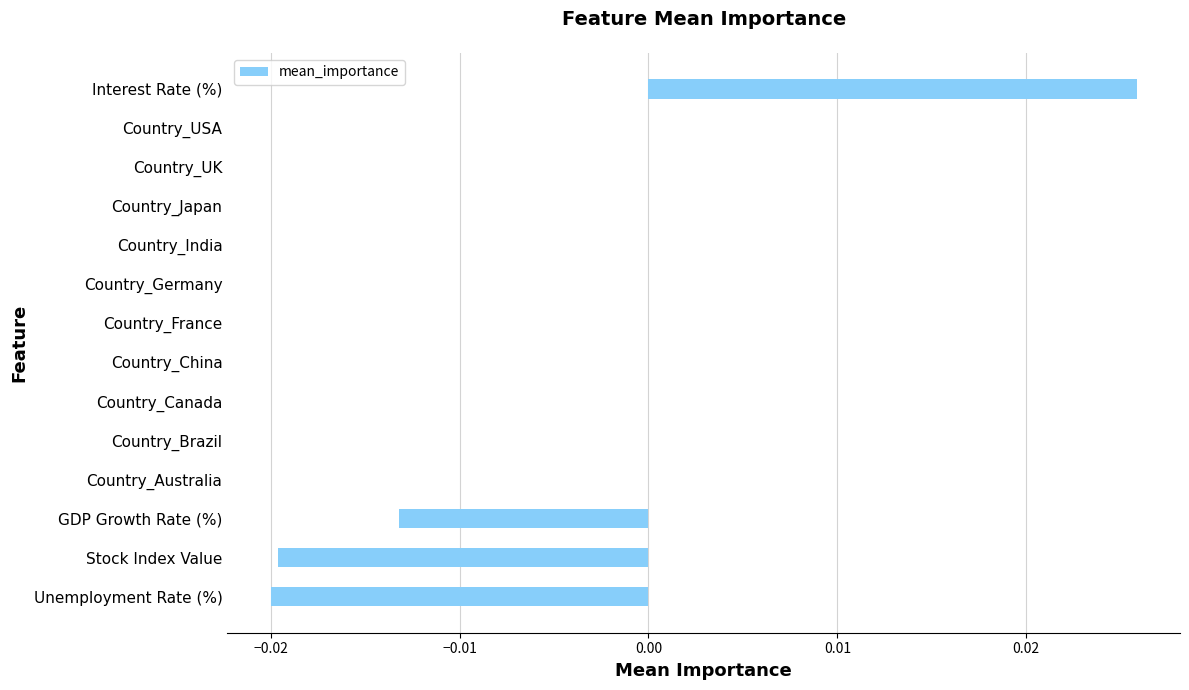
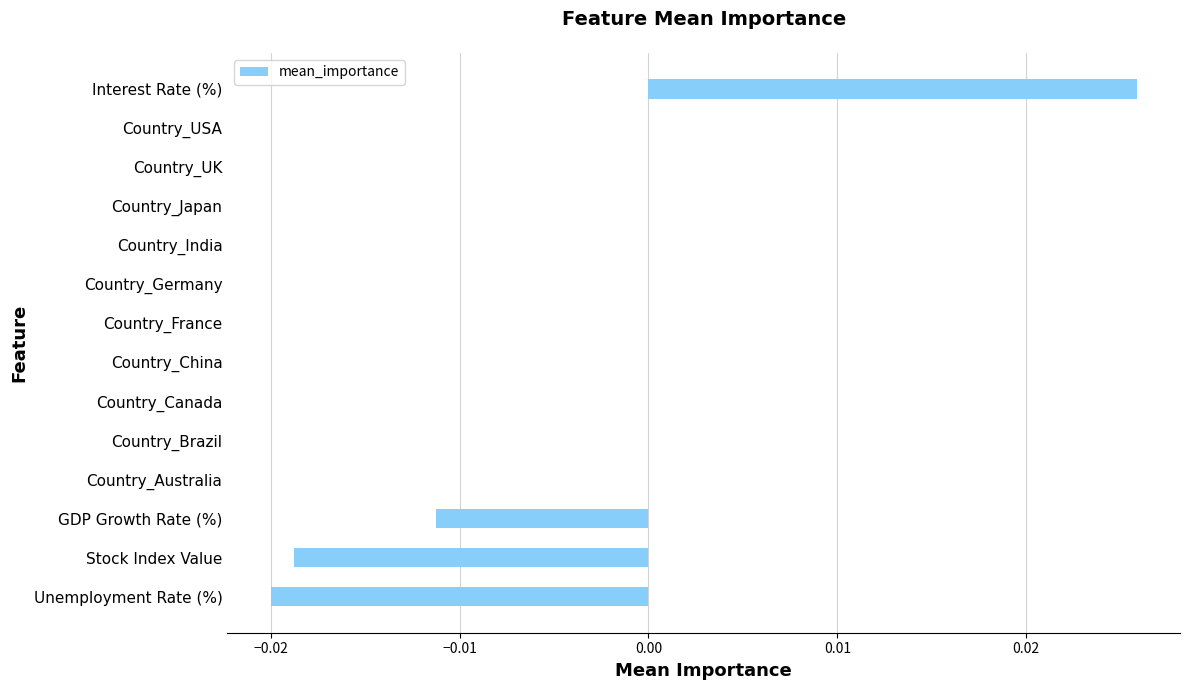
  {
    "Interest Rate (%)": 0.0258,
    "Country_USA": 0.0000,
    "Country_UK": 0.0000,
    "Country_Japan": 0.0000,
    "Country_India": 0.0000,
    "Country_Germany": 0.0000,
    "Country_France": 0.0000,
    "Country_China": 0.0000,
    "Country_Canada": 0.0000,
    "Country_Brazil": 0.0000,
    "Country_Australia": 0.0000,
-   "GDP Growth Rate (%)": -0.0132,
-   "Stock Index Value": -0.0196,
+   "GDP Growth Rate (%)": -0.0113,
+   "Stock Index Value": -0.0187,
    "Unemployment Rate (%)": -0.0200
  }
